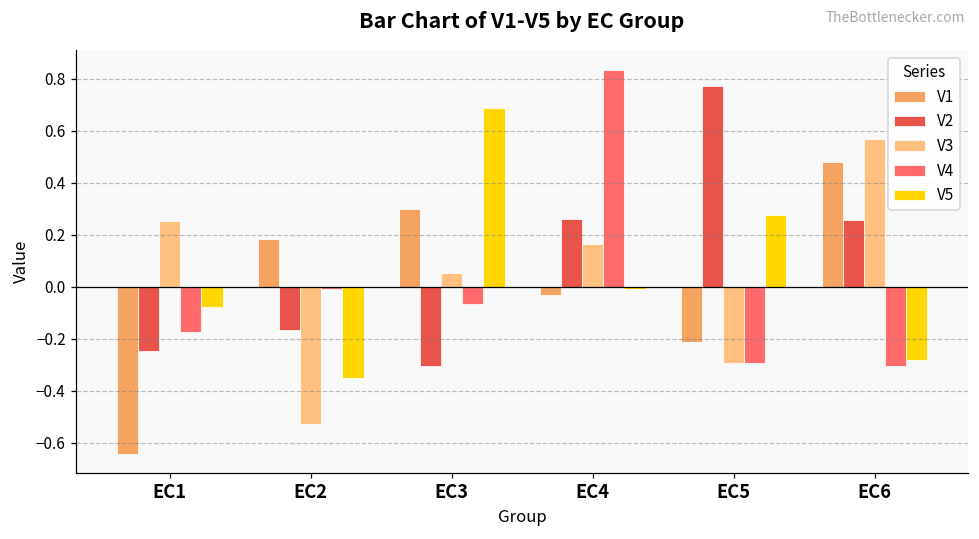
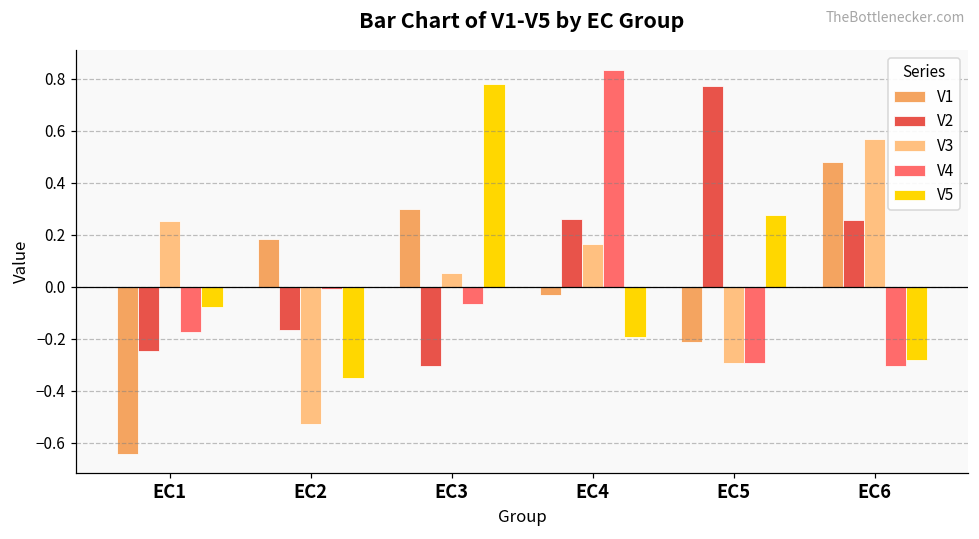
  {
    "V5": {
      "EC1": -0.08,
      "EC2": -0.35,
-     "EC3": 0.69,
-     "EC4": -0.01,
+     "EC3": 0.78,
+     "EC4": -0.19,
      "EC5": 0.28,
      "EC6": -0.28
    }
  }
